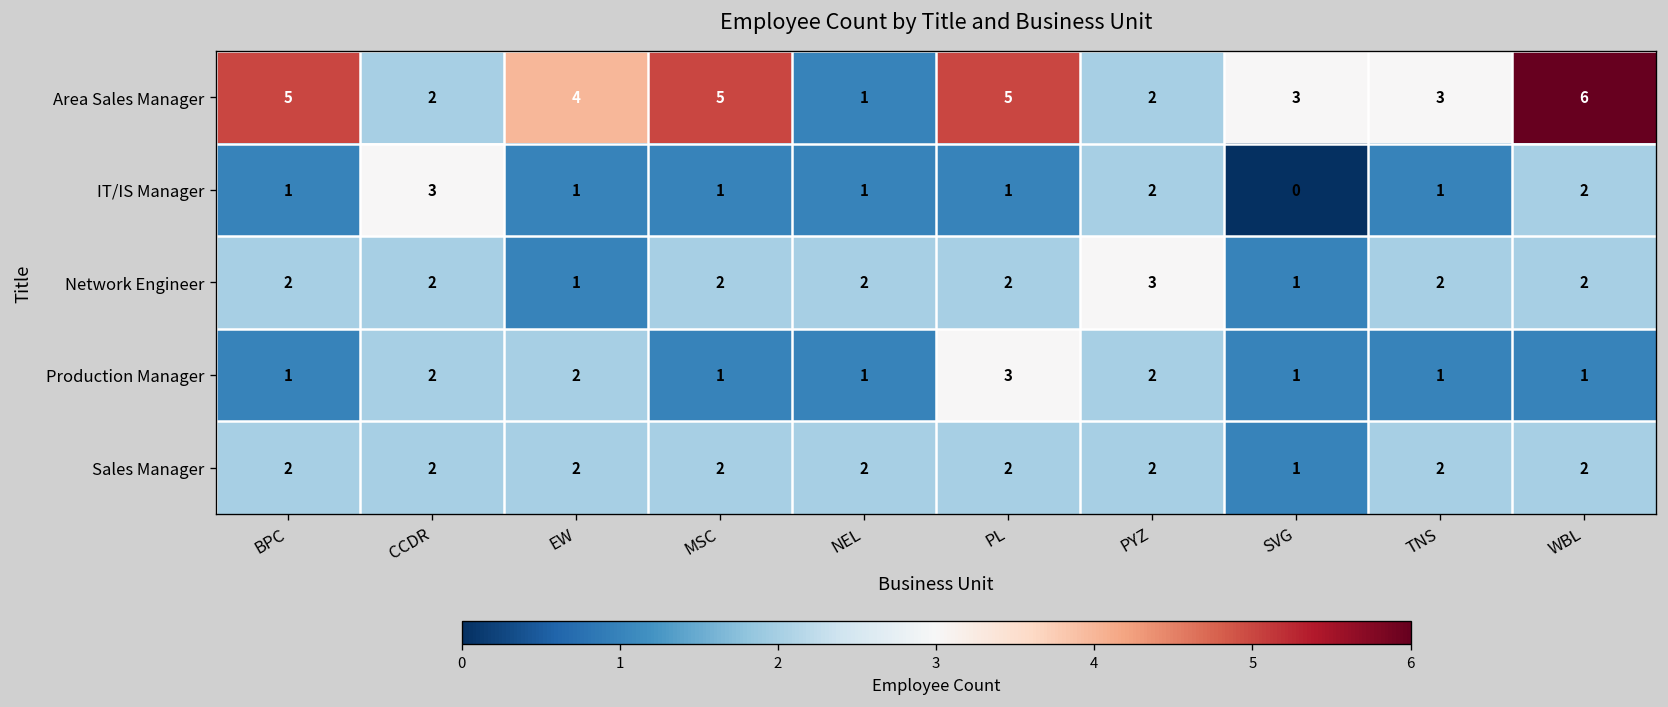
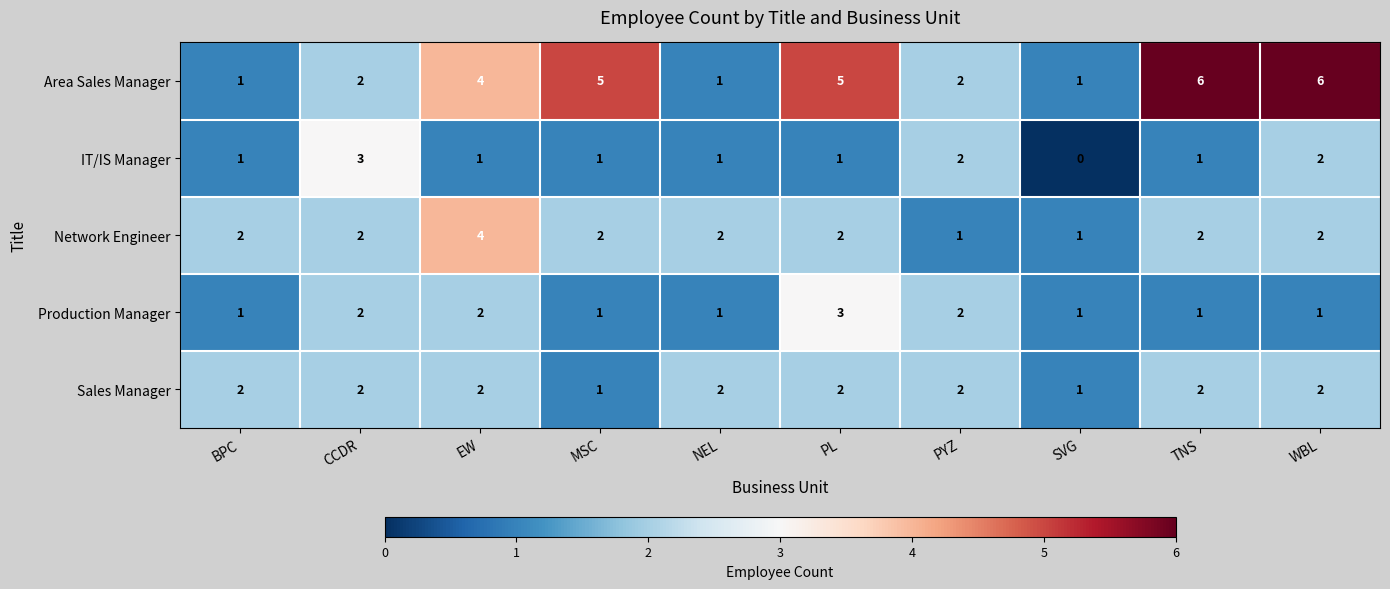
  {
    "Area Sales Manager": {
-     "BPC": 5,
+     "BPC": 1,
      "CCDR": 2,
      "EW": 4,
      "MSC": 5,
      "NEL": 1,
      "PL": 5,
      "PYZ": 2,
-     "SVG": 3,
-     "TNS": 3,
+     "SVG": 1,
+     "TNS": 6,
      "WBL": 6
    },
    "IT/IS Manager": {
      "BPC": 1,
      "CCDR": 3,
      "EW": 1,
      "MSC": 1,
      "NEL": 1,
      "PL": 1,
      "PYZ": 2,
      "SVG": 0,
      "TNS": 1,
      "WBL": 2
    },
    "Network Engineer": {
      "BPC": 2,
      "CCDR": 2,
-     "EW": 1,
+     "EW": 4,
      "MSC": 2,
      "NEL": 2,
      "PL": 2,
-     "PYZ": 3,
+     "PYZ": 1,
      "SVG": 1,
      "TNS": 2,
      "WBL": 2
    },
    "Production Manager": {
      "BPC": 1,
      "CCDR": 2,
      "EW": 2,
      "MSC": 1,
      "NEL": 1,
      "PL": 3,
      "PYZ": 2,
      "SVG": 1,
      "TNS": 1,
      "WBL": 1
    },
    "Sales Manager": {
      "BPC": 2,
      "CCDR": 2,
      "EW": 2,
-     "MSC": 2,
+     "MSC": 1,
      "NEL": 2,
      "PL": 2,
      "PYZ": 2,
      "SVG": 1,
      "TNS": 2,
      "WBL": 2
    }
  }
